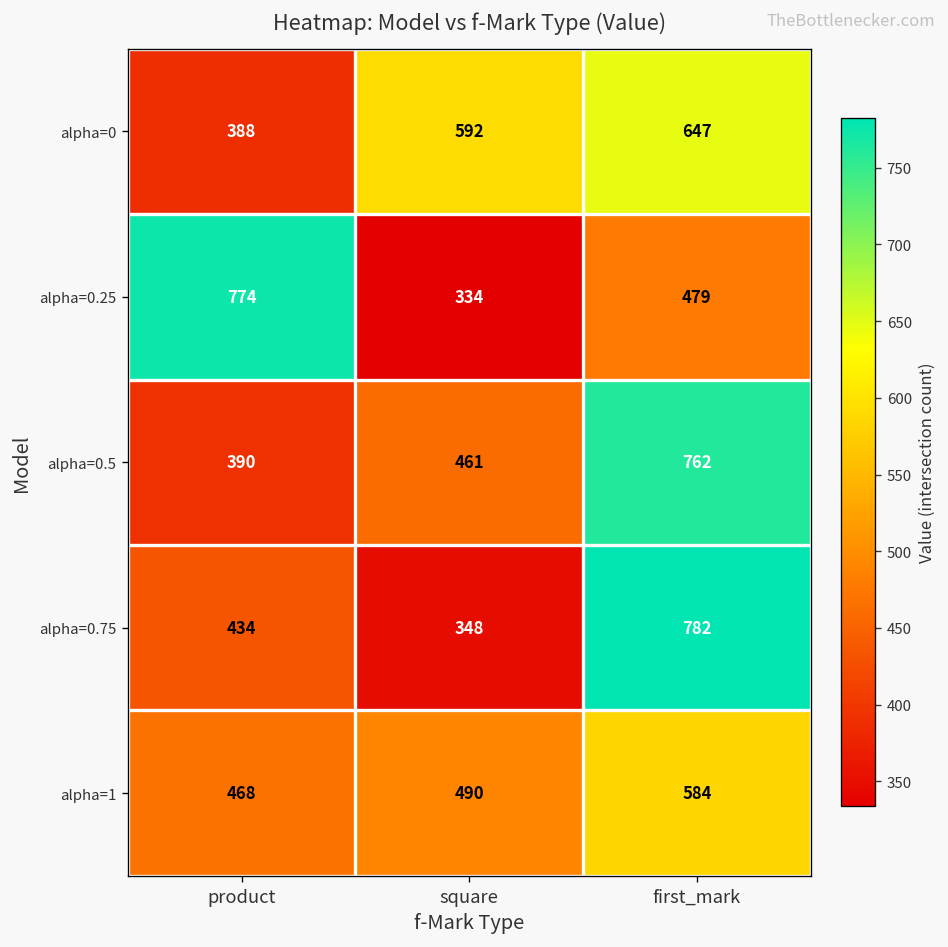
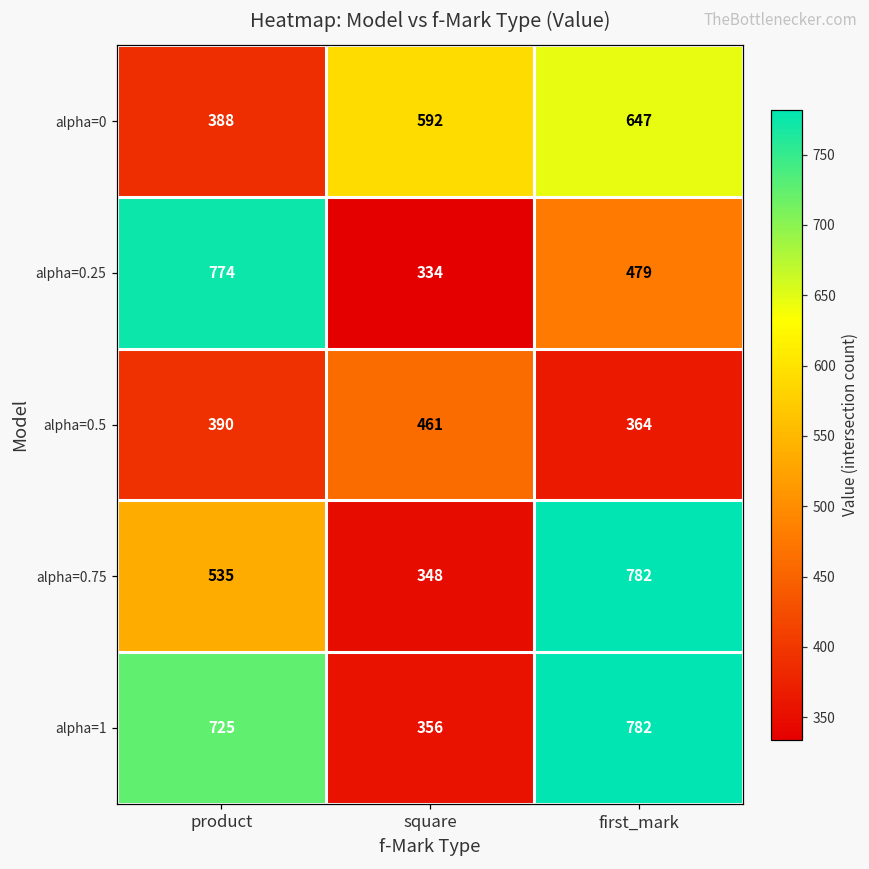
  {
    "alpha=0": {
      "product": 388,
      "square": 592,
      "first_mark": 647
    },
    "alpha=0.25": {
      "product": 774,
      "square": 334,
      "first_mark": 479
    },
    "alpha=0.5": {
      "product": 390,
      "square": 461,
-     "first_mark": 762
+     "first_mark": 364
    },
    "alpha=0.75": {
-     "product": 434,
+     "product": 535,
      "square": 348,
      "first_mark": 782
    },
    "alpha=1": {
-     "product": 468,
-     "square": 490,
-     "first_mark": 584
+     "product": 725,
+     "square": 356,
+     "first_mark": 782
    }
  }
